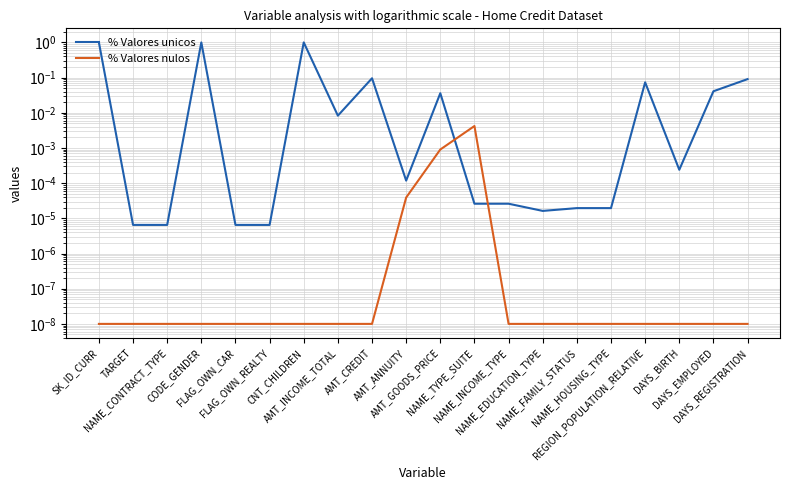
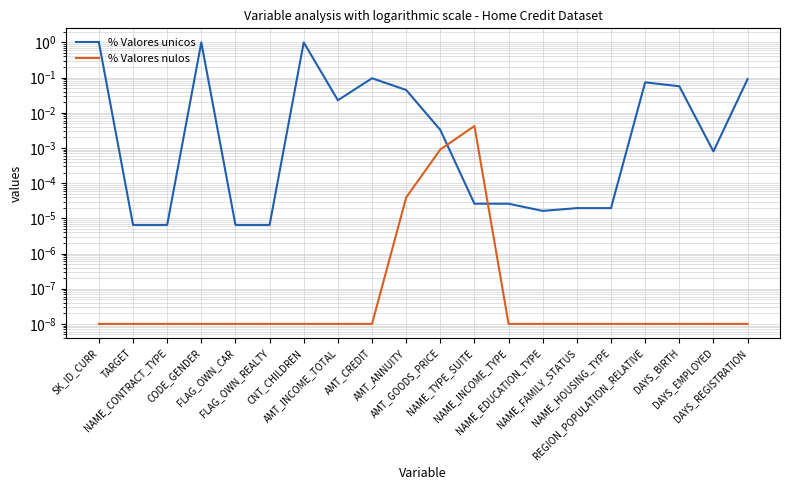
  {
    "% Valores unicos": {
      "SK_ID_CURR": 1.0,
      "TARGET": 0.000007,
      "NAME_CONTRACT_TYPE": 0.000007,
      "CODE_GENDER": 1.0,
      "FLAG_OWN_CAR": 0.000007,
      "FLAG_OWN_REALTY": 0.000007,
      "CNT_CHILDREN": 1.0,
-     "AMT_INCOME_TOTAL": 0.008,
+     "AMT_INCOME_TOTAL": 0.02,
      "AMT_CREDIT": 0.10,
-     "AMT_ANNUITY": 0.00012,
-     "AMT_GOODS_PRICE": 0.04,
+     "AMT_ANNUITY": 0.04,
+     "AMT_GOODS_PRICE": 0.003,
      "NAME_TYPE_SUITE": 0.00003,
      "NAME_INCOME_TYPE": 0.00003,
      "NAME_EDUCATION_TYPE": 0.00002,
      "NAME_FAMILY_STATUS": 0.00002,
      "NAME_HOUSING_TYPE": 0.00002,
      "REGION_POPULATION_RELATIVE": 0.07,
-     "DAYS_BIRTH": 0.0002,
-     "DAYS_EMPLOYED": 0.04,
+     "DAYS_BIRTH": 0.06,
+     "DAYS_EMPLOYED": 0.0008,
      "DAYS_REGISTRATION": 0.09
    },
    "% Valores nulos": {
      "SK_ID_CURR": 0.000000010,
      "TARGET": 0.000000010,
      "NAME_CONTRACT_TYPE": 0.000000010,
      "CODE_GENDER": 0.000000010,
      "FLAG_OWN_CAR": 0.000000010,
      "FLAG_OWN_REALTY": 0.000000010,
      "CNT_CHILDREN": 0.000000010,
      "AMT_INCOME_TOTAL": 0.000000010,
      "AMT_CREDIT": 0.000000010,
      "AMT_ANNUITY": 0.00004,
      "AMT_GOODS_PRICE": 0.0009,
      "NAME_TYPE_SUITE": 0.004,
      "NAME_INCOME_TYPE": 0.000000010,
      "NAME_EDUCATION_TYPE": 0.000000010,
      "NAME_FAMILY_STATUS": 0.000000010,
      "NAME_HOUSING_TYPE": 0.000000010,
      "REGION_POPULATION_RELATIVE": 0.000000010,
      "DAYS_BIRTH": 0.000000010,
      "DAYS_EMPLOYED": 0.000000010,
      "DAYS_REGISTRATION": 0.000000010
    }
  }
